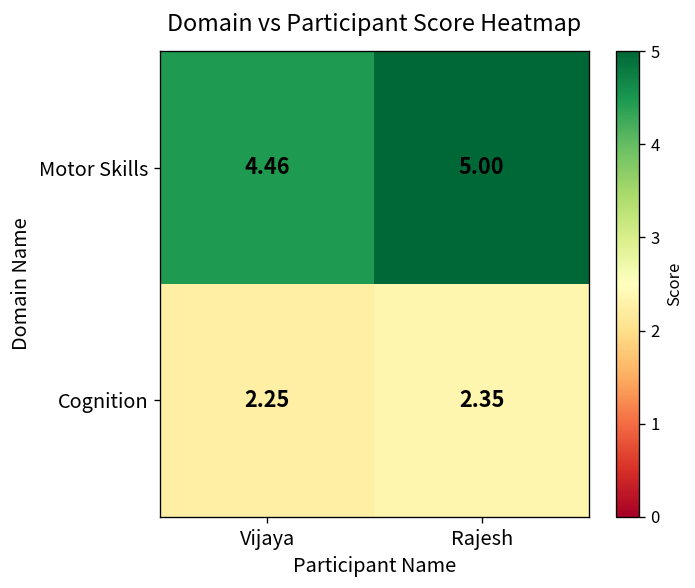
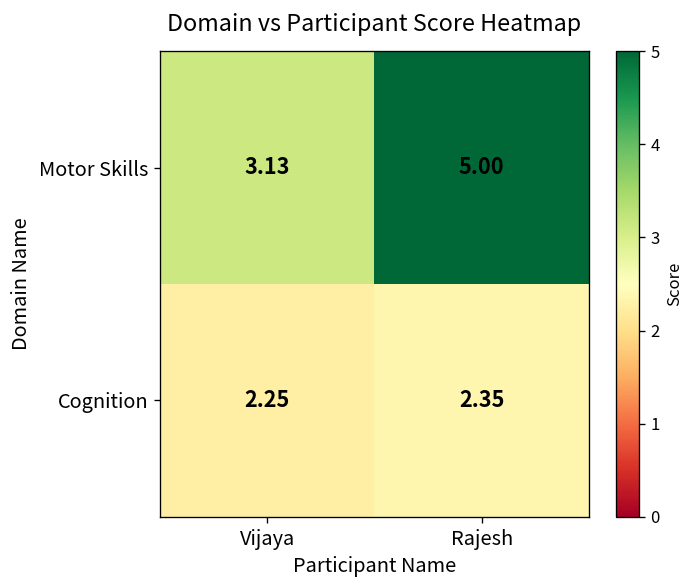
  {
    "Motor Skills": {
-     "Vijaya": 4.46,
+     "Vijaya": 3.13,
      "Rajesh": 5.00
    },
    "Cognition": {
      "Vijaya": 2.25,
      "Rajesh": 2.35
    }
  }
